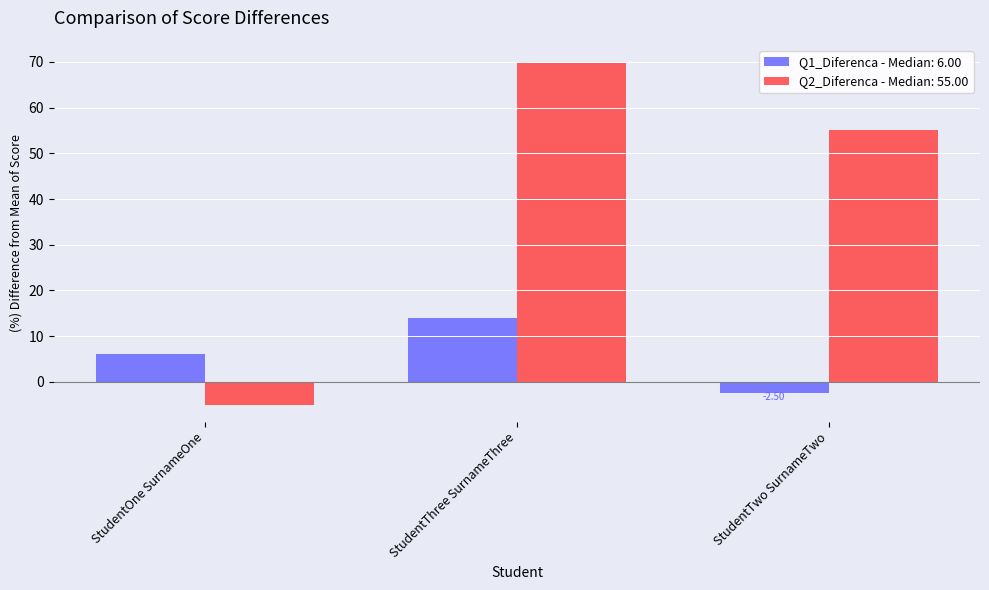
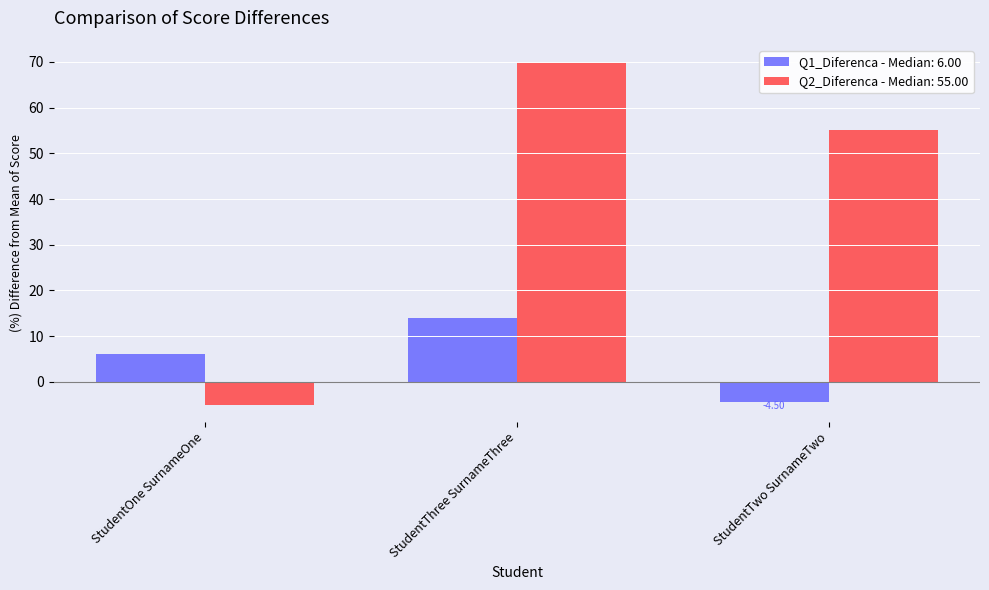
  {
    "Q1_Diferenca - Median: 6.00": {
-     "StudentTwo SurnameTwo": -2.50
+     "StudentTwo SurnameTwo": -4.50
    },
    "Q2_Diferenca - Median: 55.00": {
      "StudentOne SurnameOne": -5,
      "StudentThree SurnameThree": 70,
      "StudentTwo SurnameTwo": 55
    }
  }
